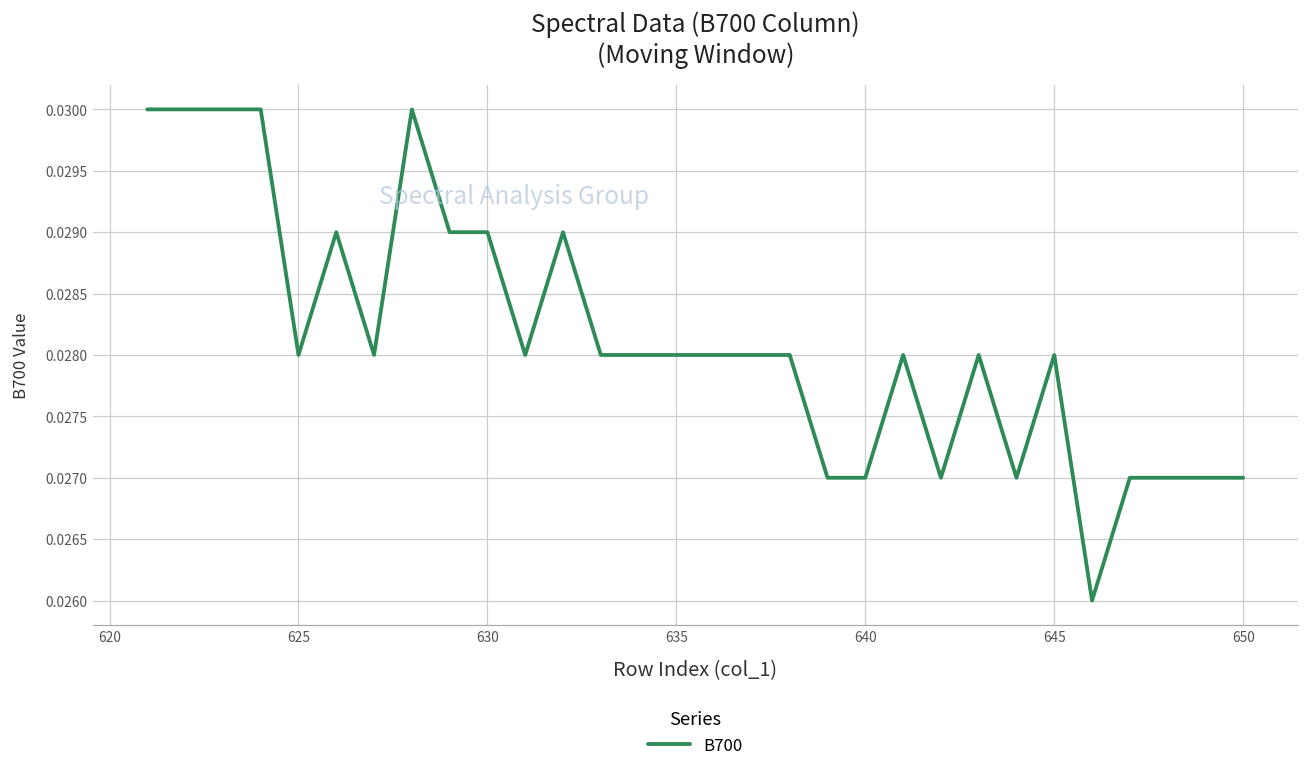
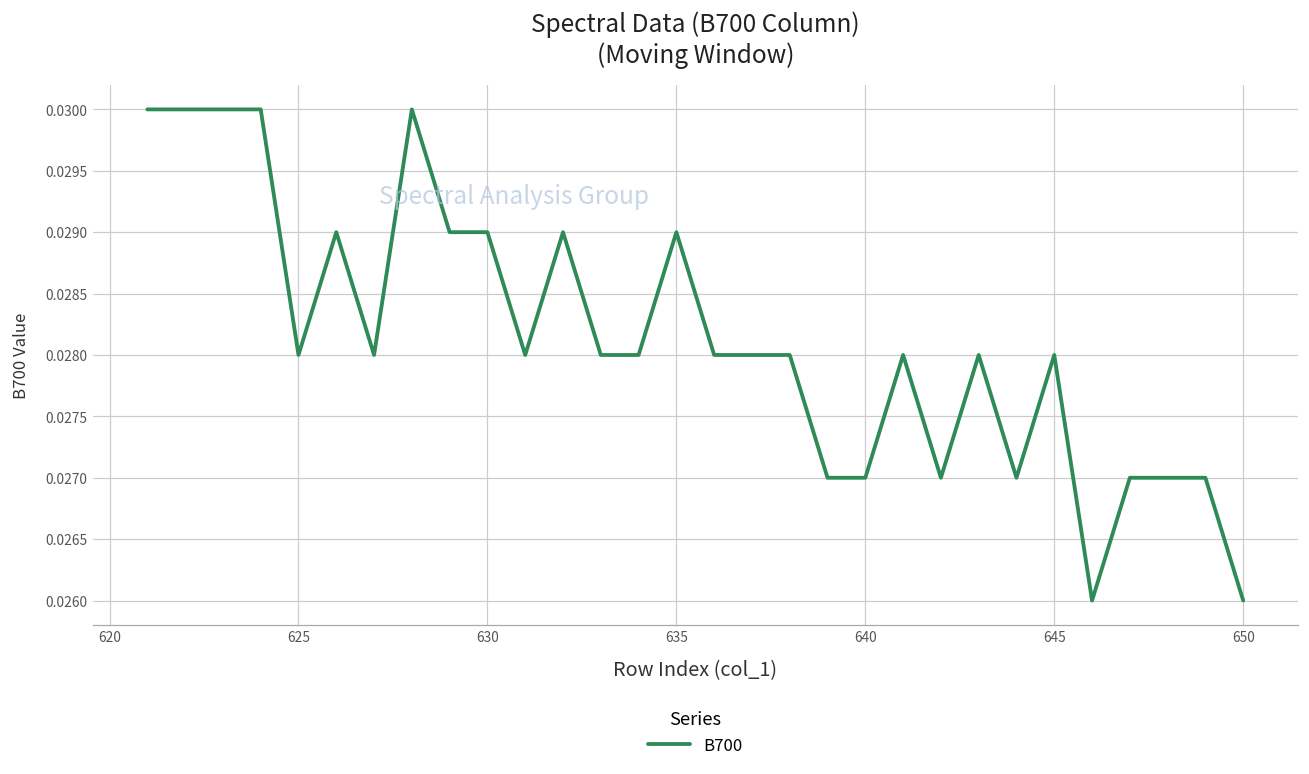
  {
    "625": 0.028,
    "630": 0.029,
-   "635": 0.028,
+   "635": 0.029,
    "640": 0.027,
    "645": 0.028,
-   "650": 0.027
+   "650": 0.026
  }
